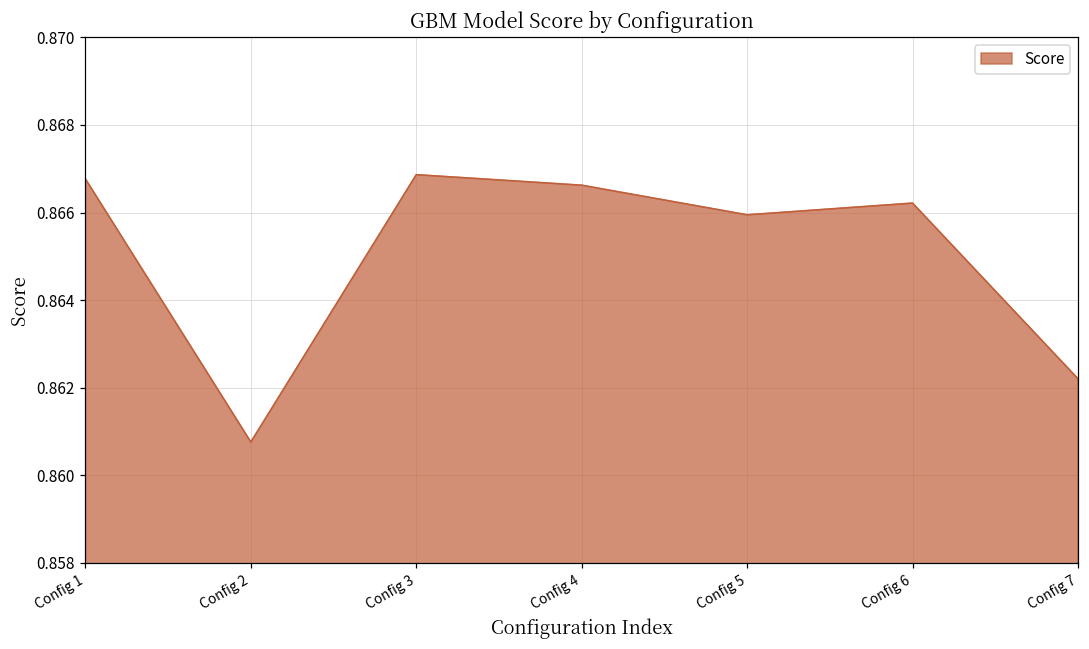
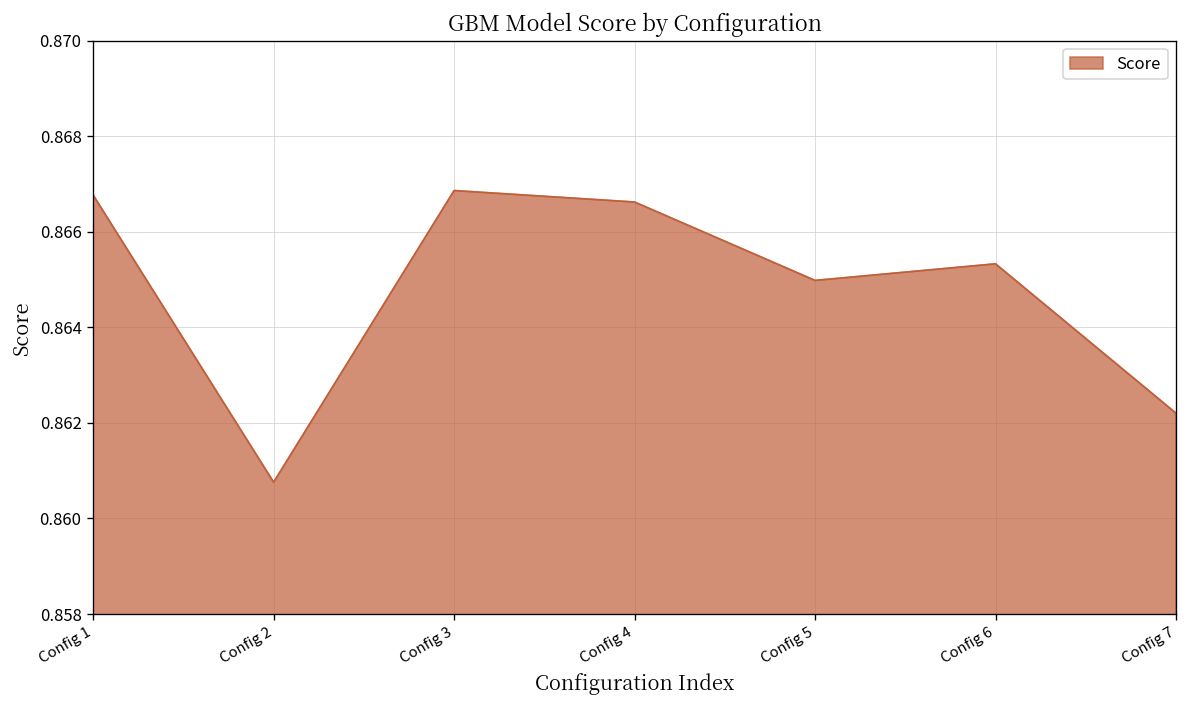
  {
    "Config 1": 0.8668,
    "Config 2": 0.8608,
    "Config 3": 0.8669,
    "Config 4": 0.8666,
-   "Config 5": 0.8659,
-   "Config 6": 0.8662,
+   "Config 5": 0.8650,
+   "Config 6": 0.8653,
    "Config 7": 0.8622
  }
